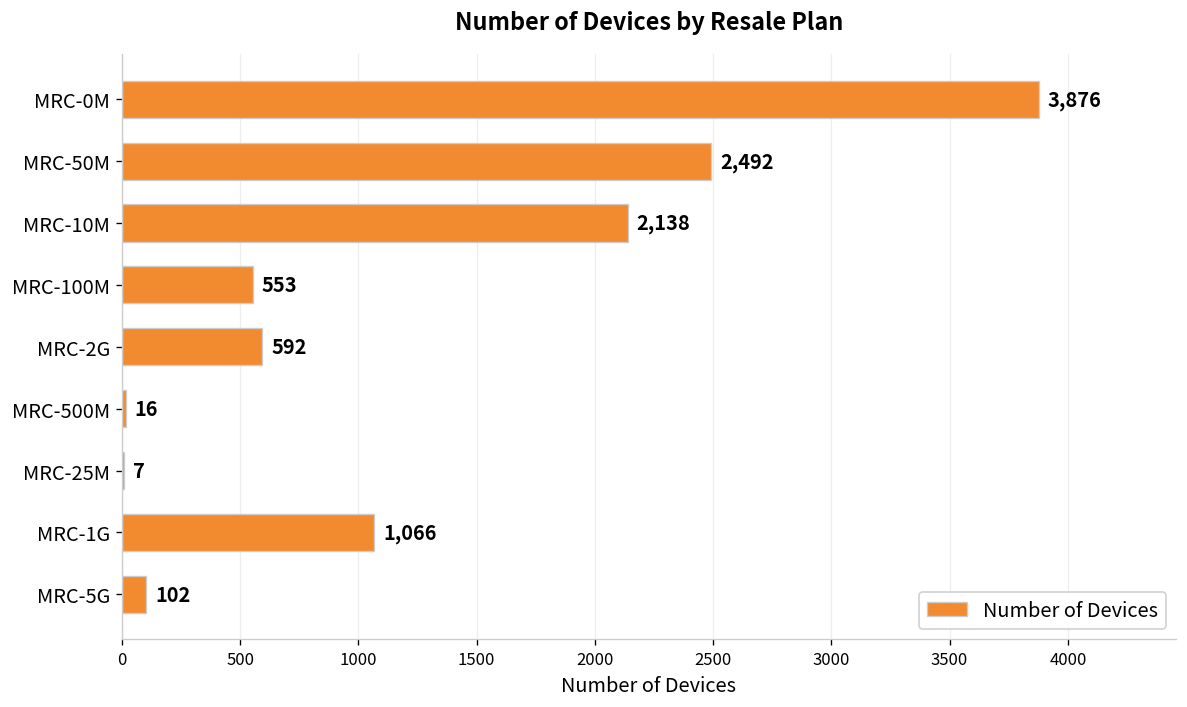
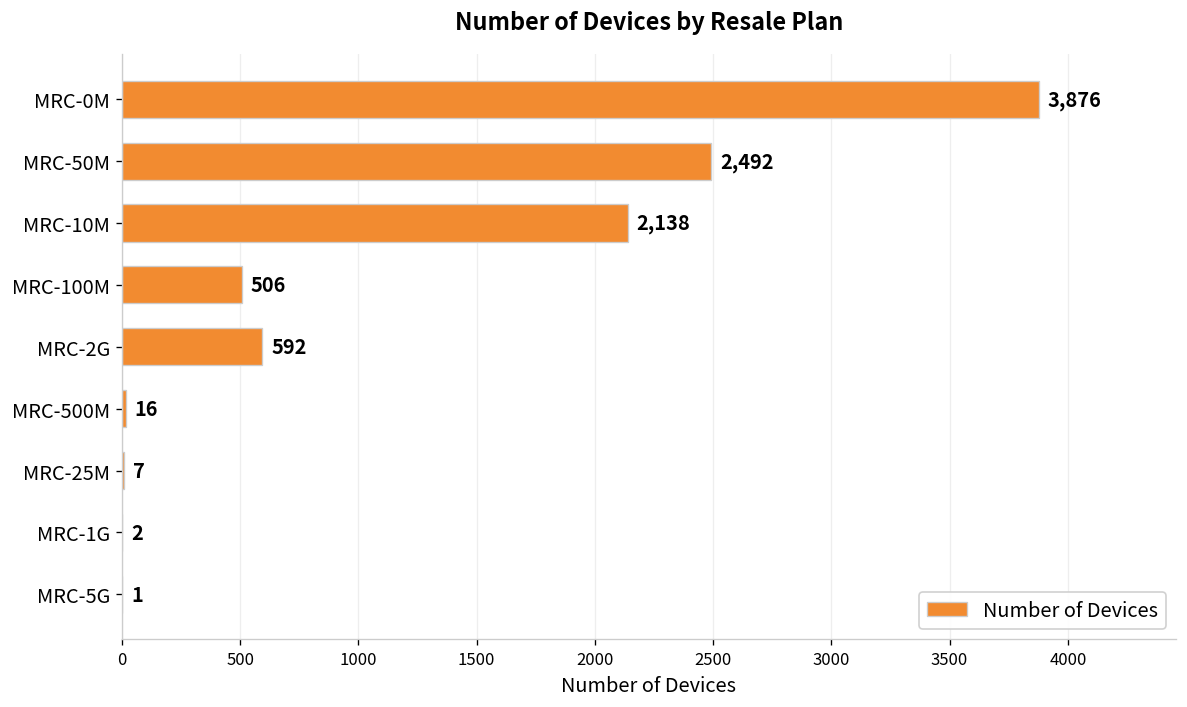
  {
    "MRC-0M": "3,876",
    "MRC-50M": "2,492",
    "MRC-10M": "2,138",
-   "MRC-100M": "553",
+   "MRC-100M": "506",
    "MRC-2G": "592",
    "MRC-500M": "16",
    "MRC-25M": "7",
-   "MRC-1G": "1,066",
-   "MRC-5G": "102"
+   "MRC-1G": "2",
+   "MRC-5G": "1"
  }
